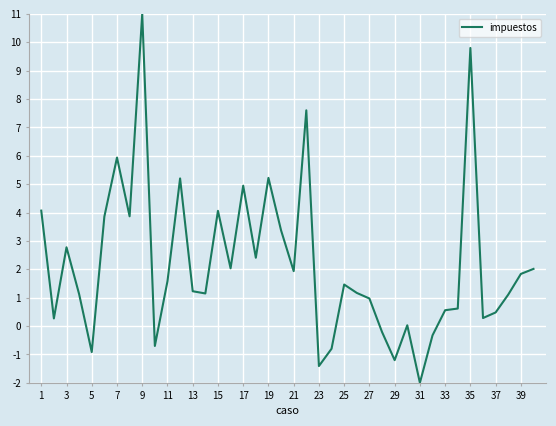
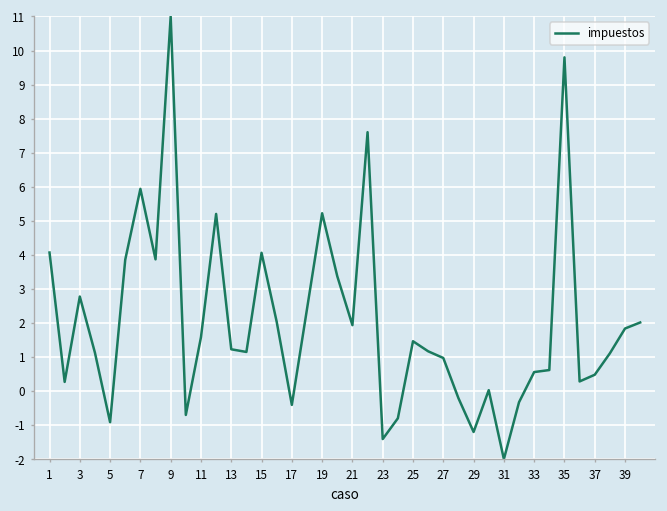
  {
    "1": 4.1,
    "3": 2.8,
    "5": -0.9,
    "7": 5.9,
    "9": 11.0,
    "11": 1.6,
    "13": 1.2,
    "15": 4.1,
-   "17": 4.9,
+   "17": -0.4,
    "19": 5.2,
    "21": 1.9,
    "23": -1.4,
    "25": 1.5,
    "27": 1.0,
    "29": -1.2,
    "31": -2.0,
    "33": 0.6,
    "35": 9.8,
    "37": 0.5,
    "39": 1.8
  }
